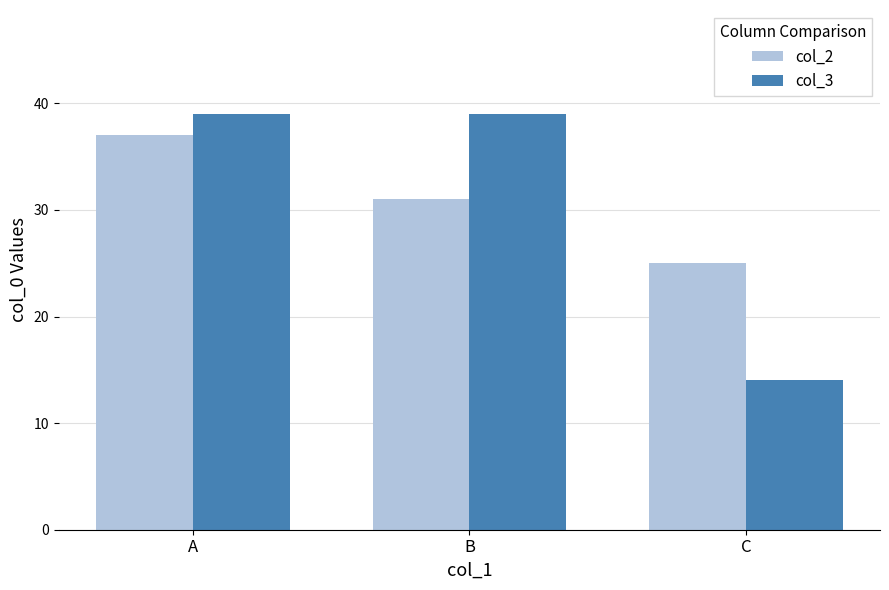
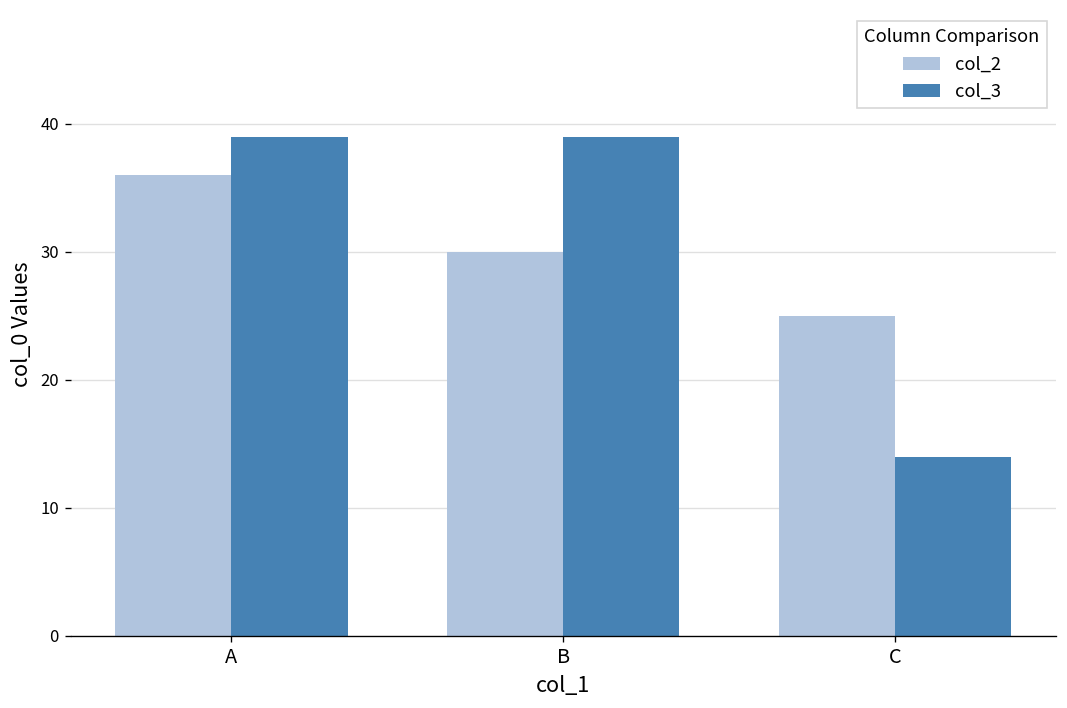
  {
    "col_2": {
-     "A": 37,
-     "B": 31,
+     "A": 36,
+     "B": 30,
      "C": 25
    },
    "col_3": {
      "A": 39,
      "B": 39,
      "C": 14
    }
  }
